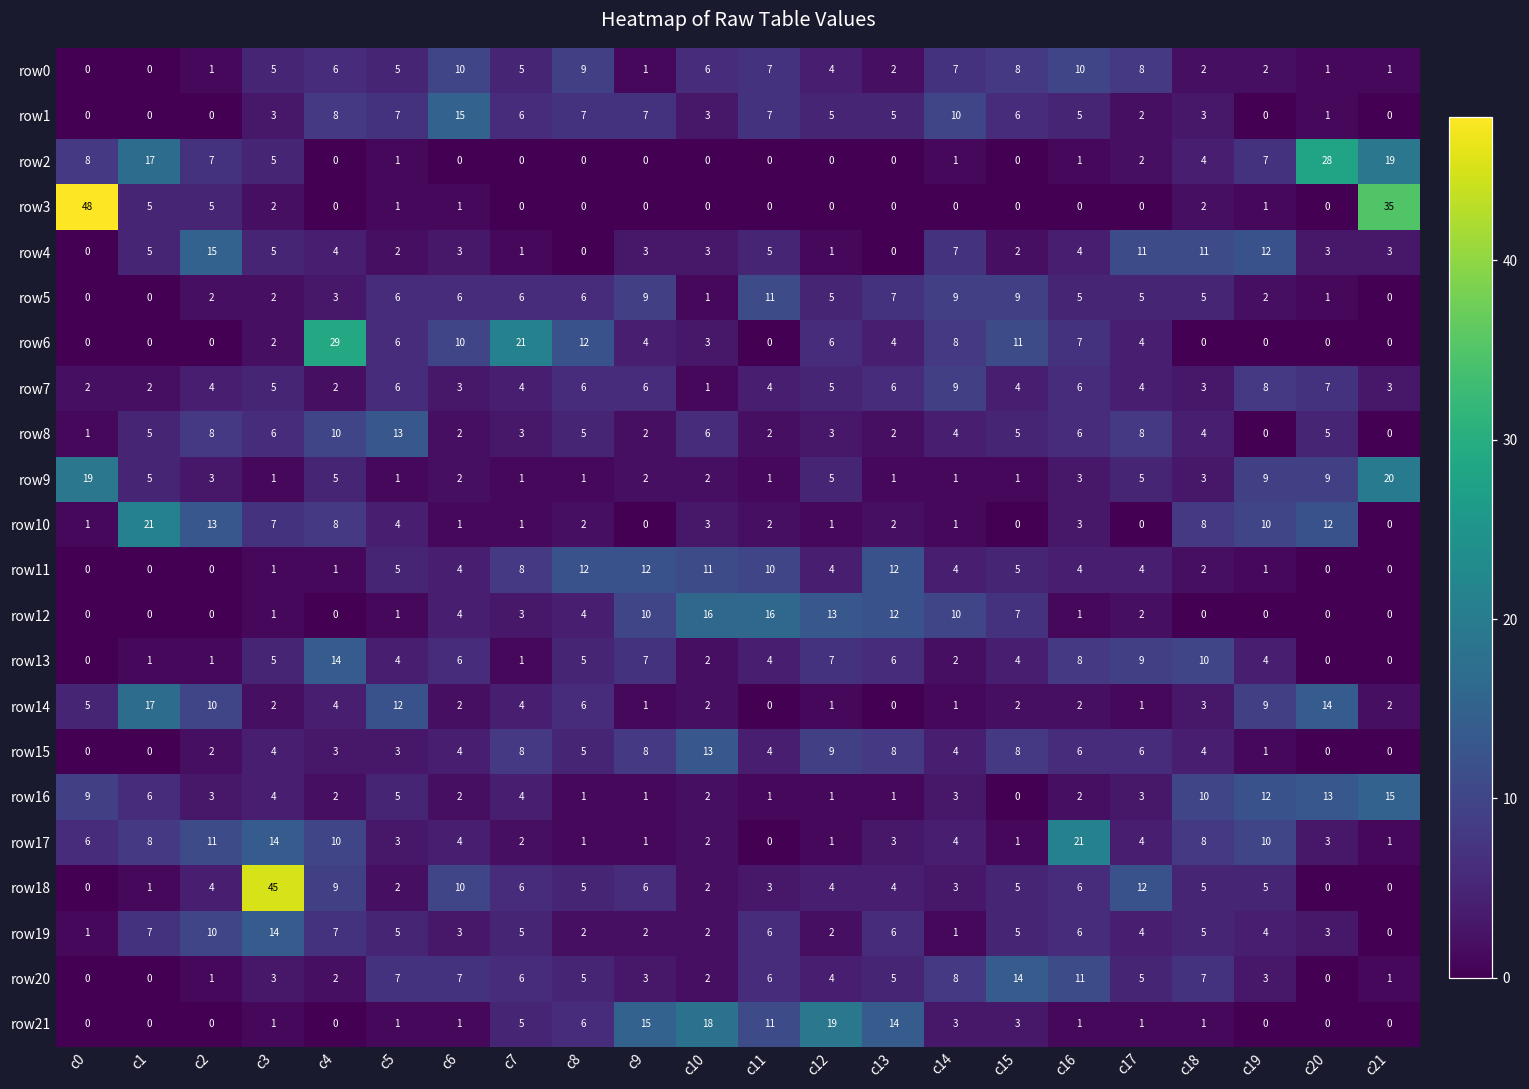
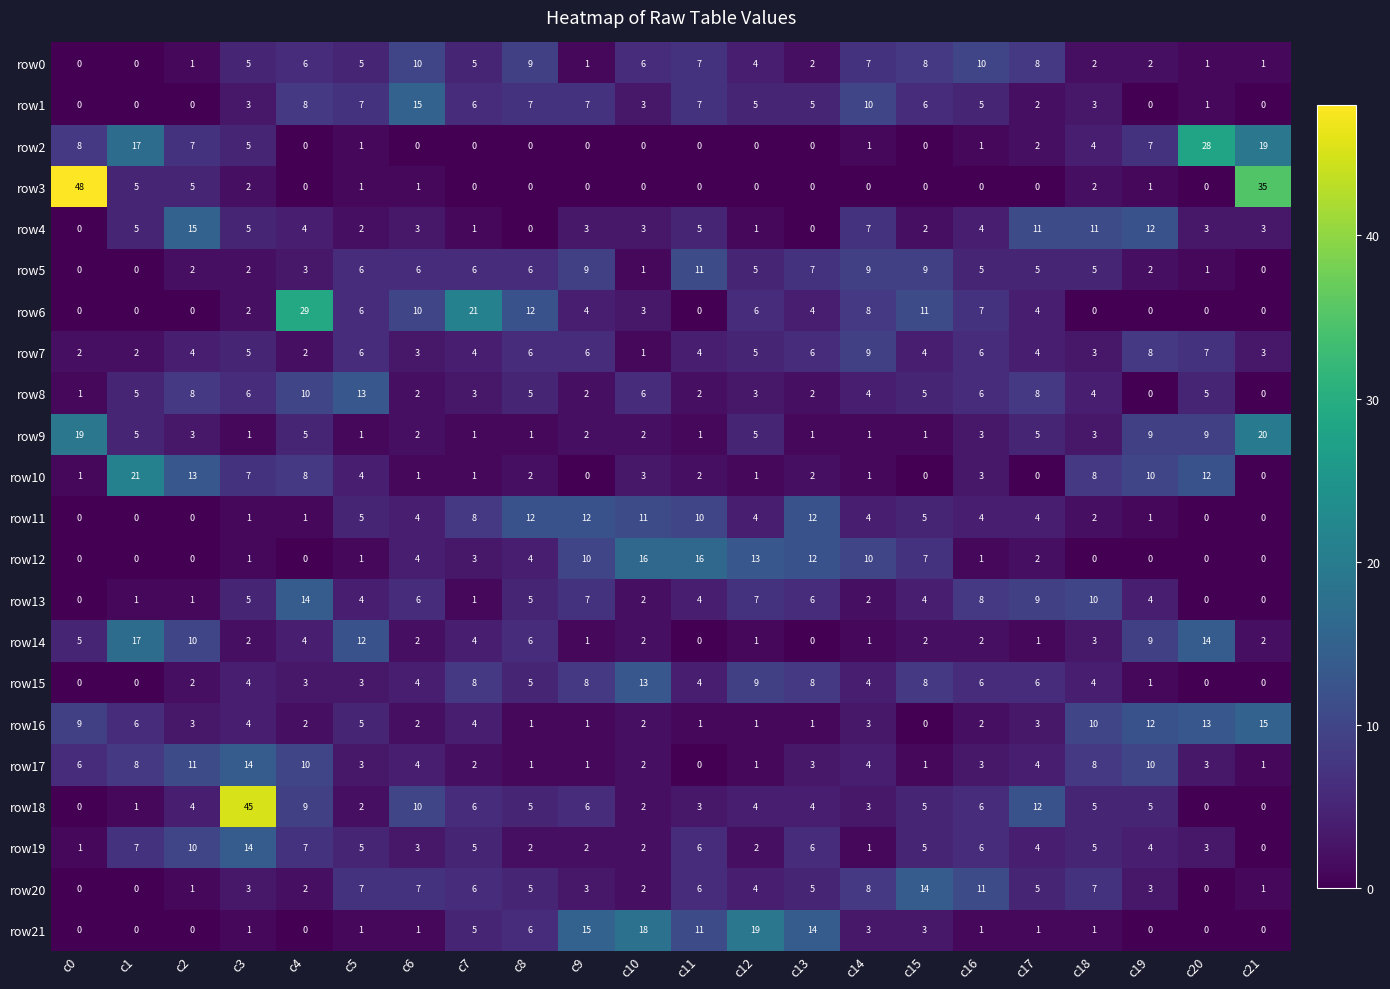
  {
    "row17": {
      "c0": 6,
      "c1": 8,
      "c2": 11,
      "c3": 14,
      "c4": 10,
      "c5": 3,
      "c6": 4,
      "c7": 2,
      "c8": 1,
      "c9": 1,
      "c10": 2,
      "c11": 0,
      "c12": 1,
      "c13": 3,
      "c14": 4,
      "c15": 1,
-     "c16": 21,
+     "c16": 3,
      "c17": 4,
      "c18": 8,
      "c19": 10,
      "c20": 3,
      "c21": 1
    }
  }
